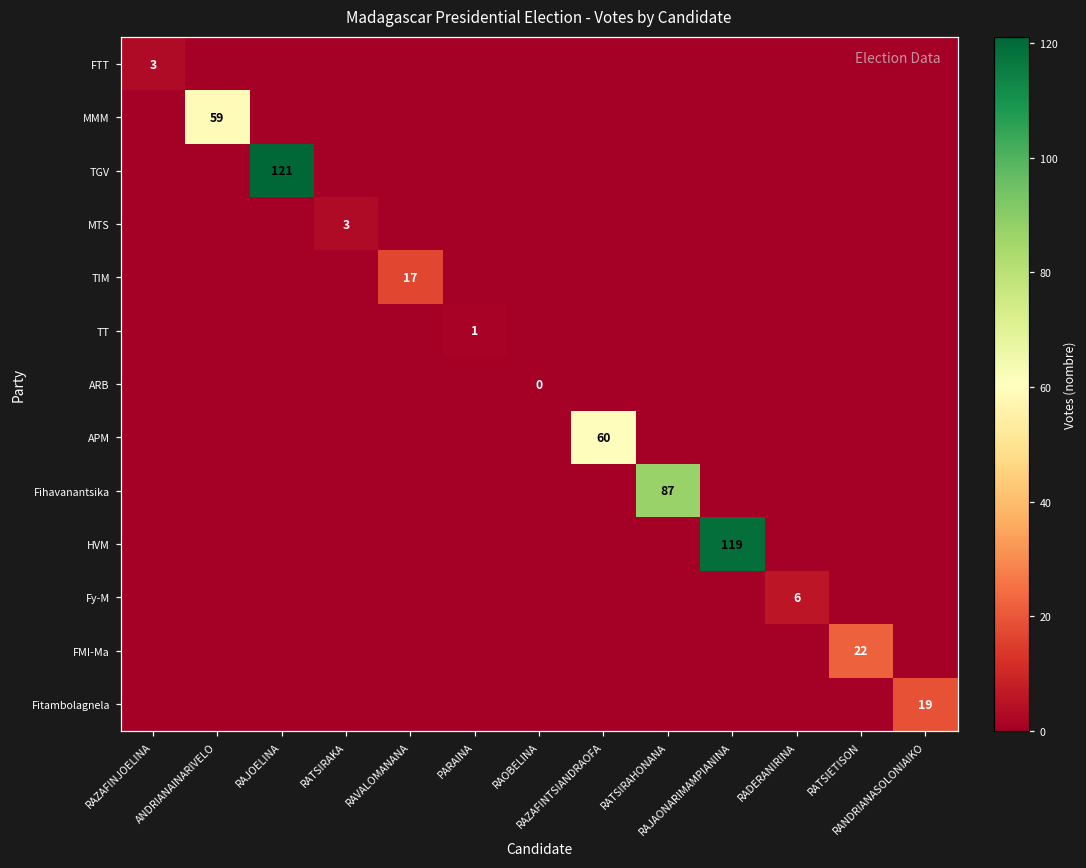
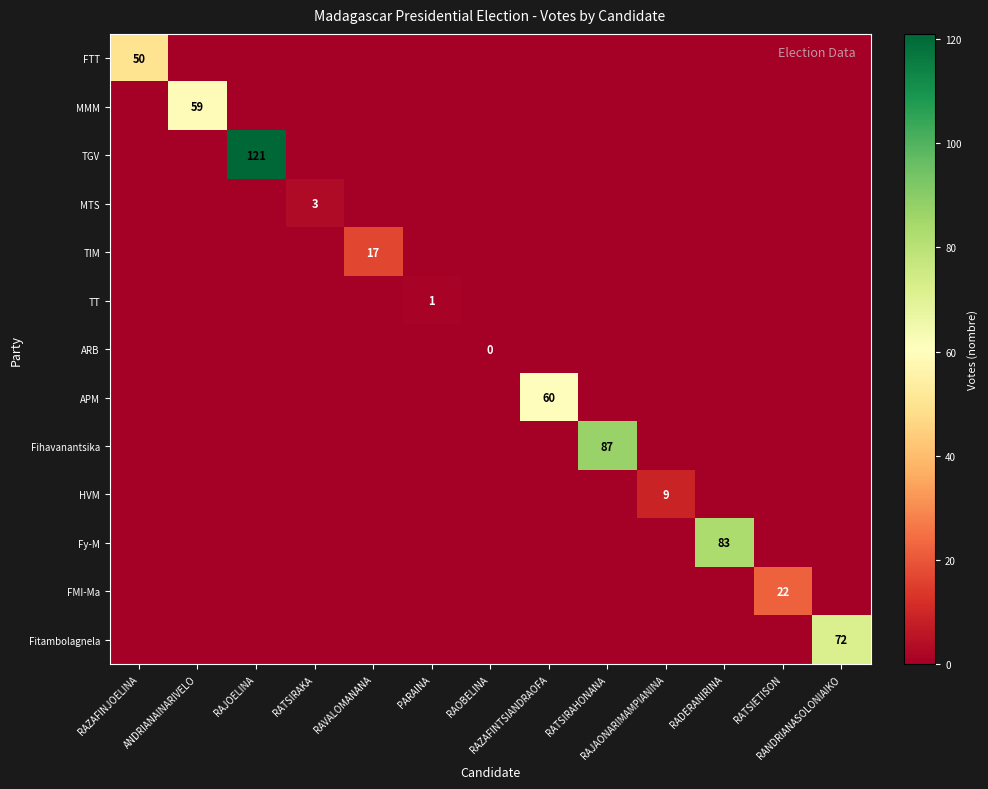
  {
    "FTT": {
-     "RAZAFINJOELINA": 3
+     "RAZAFINJOELINA": 50
    },
    "MMM": {
      "ANDRIANAINARIVELO": 59
    },
    "TGV": {
      "RAJOELINA": 121
    },
    "MTS": {
      "RATSIRAKA": 3
    },
    "TIM": {
      "RAVALOMANANA": 17
    },
    "TT": {
      "PARAINA": 1
    },
    "ARB": {
      "RAOBELINA": 0
    },
    "APM": {
      "RAZAFINTSIANDRAOFA": 60
    },
    "Fihavanantsika": {
      "RATSIRAHONANA": 87
    },
    "HVM": {
-     "RAJAONARIMAMPIANINA": 119
+     "RAJAONARIMAMPIANINA": 9
    },
    "Fy-M": {
-     "RADERANIRINA": 6
+     "RADERANIRINA": 83
    },
    "FMI-Ma": {
      "RATSIETISON": 22
    },
    "Fitambolagnela": {
-     "RANDRIANASOLONIAIKO": 19
+     "RANDRIANASOLONIAIKO": 72
    }
  }
